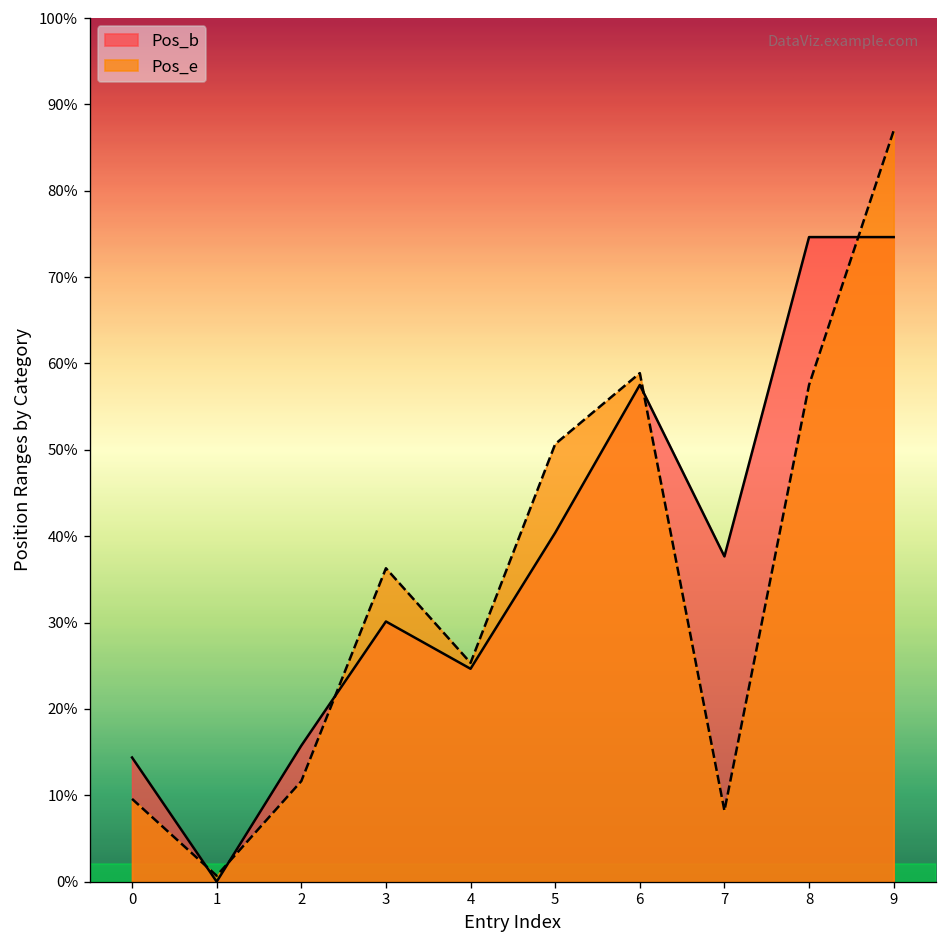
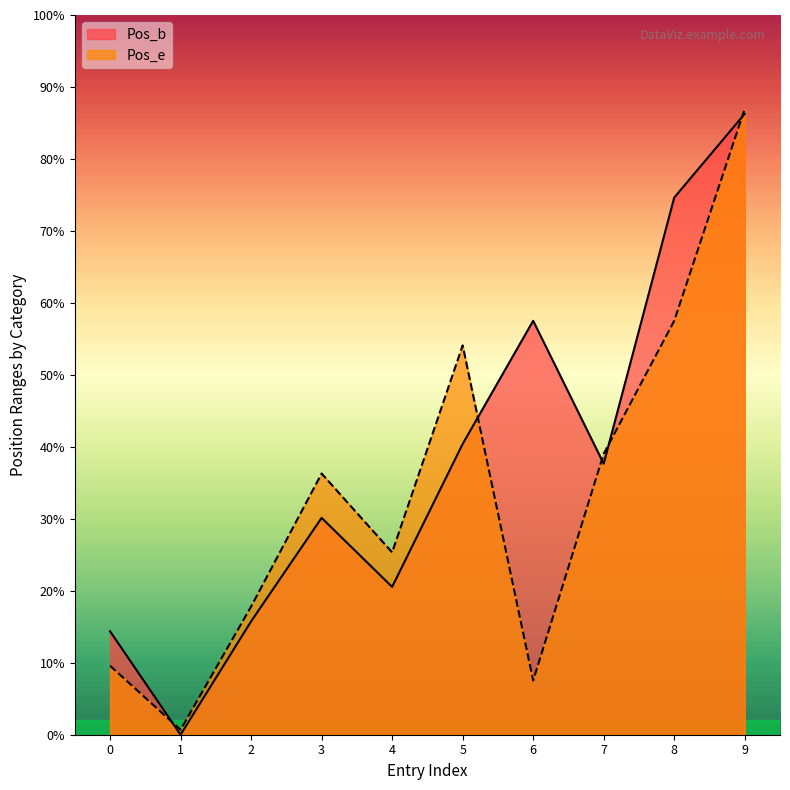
  {
    "Pos_b": {
      "0": "14%",
      "2": "16%",
      "3": "30%",
-     "4": "25%",
+     "4": "21%",
      "5": "40%",
      "6": "58%",
      "7": "38%",
      "8": "75%",
-     "9": "75%"
+     "9": "86%"
    },
    "Pos_e": {
      "0": "10%",
-     "2": "12%",
+     "2": "18%",
      "3": "36%",
      "4": "25%",
-     "5": "51%",
-     "6": "59%",
-     "7": "8%",
+     "5": "54%",
+     "6": "8%",
+     "7": "39%",
      "8": "58%",
      "9": "87%"
    }
  }
